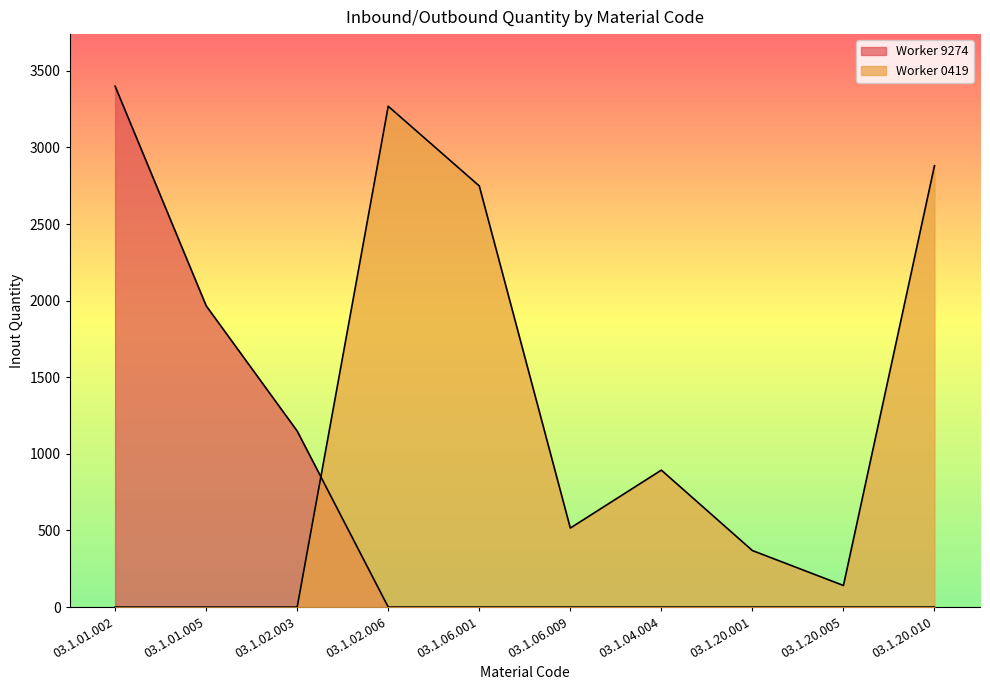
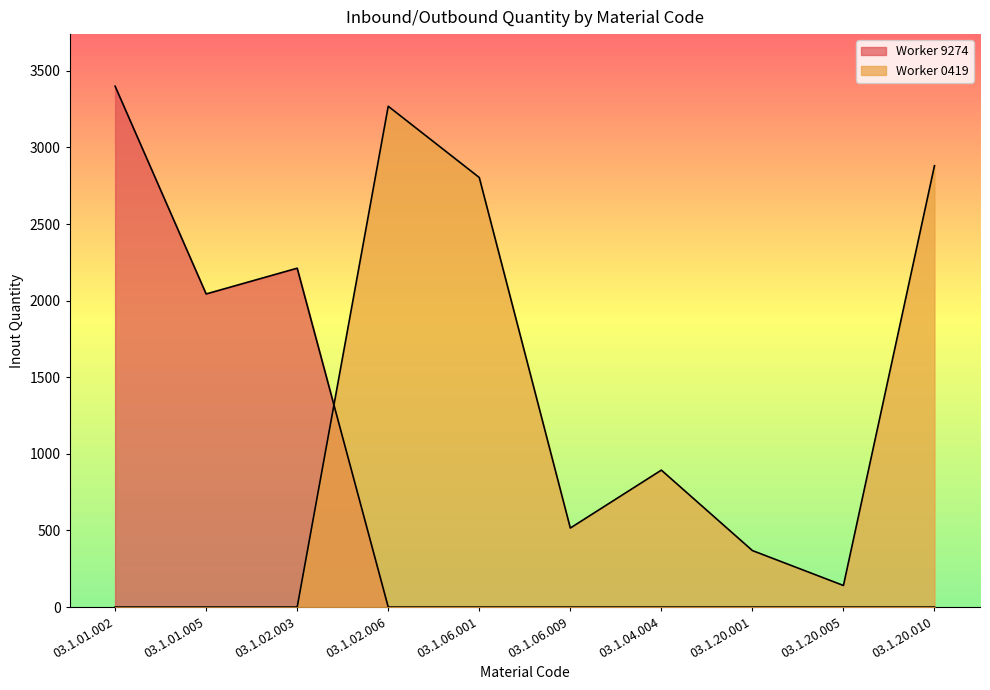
  {
    "Worker 9274": {
      "03.1.01.002": 3400,
-     "03.1.01.005": 1970,
-     "03.1.02.003": 1150,
+     "03.1.01.005": 2040,
+     "03.1.02.003": 2210,
      "03.1.02.006": 0,
      "03.1.06.001": 0,
      "03.1.06.009": 0,
      "03.1.04.004": 0,
      "03.1.20.001": 0,
      "03.1.20.005": 0,
      "03.1.20.010": 0
    },
    "Worker 0419": {
      "03.1.01.002": 0,
      "03.1.01.005": 0,
      "03.1.02.003": 0,
      "03.1.02.006": 3270,
-     "03.1.06.001": 2750,
+     "03.1.06.001": 2800,
      "03.1.06.009": 520,
      "03.1.04.004": 890,
      "03.1.20.001": 370,
      "03.1.20.005": 140,
      "03.1.20.010": 2880
    }
  }
